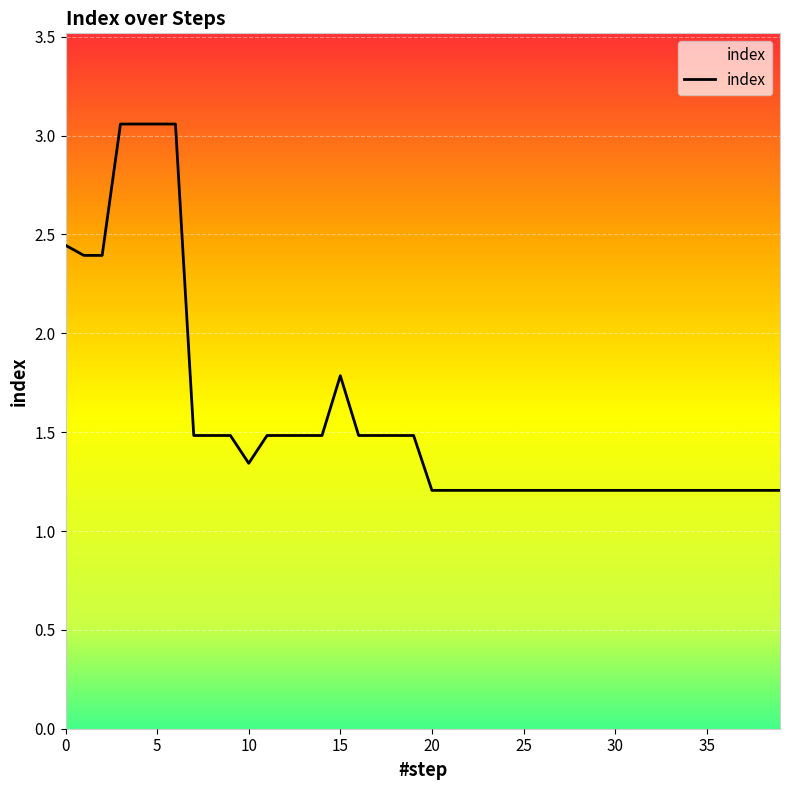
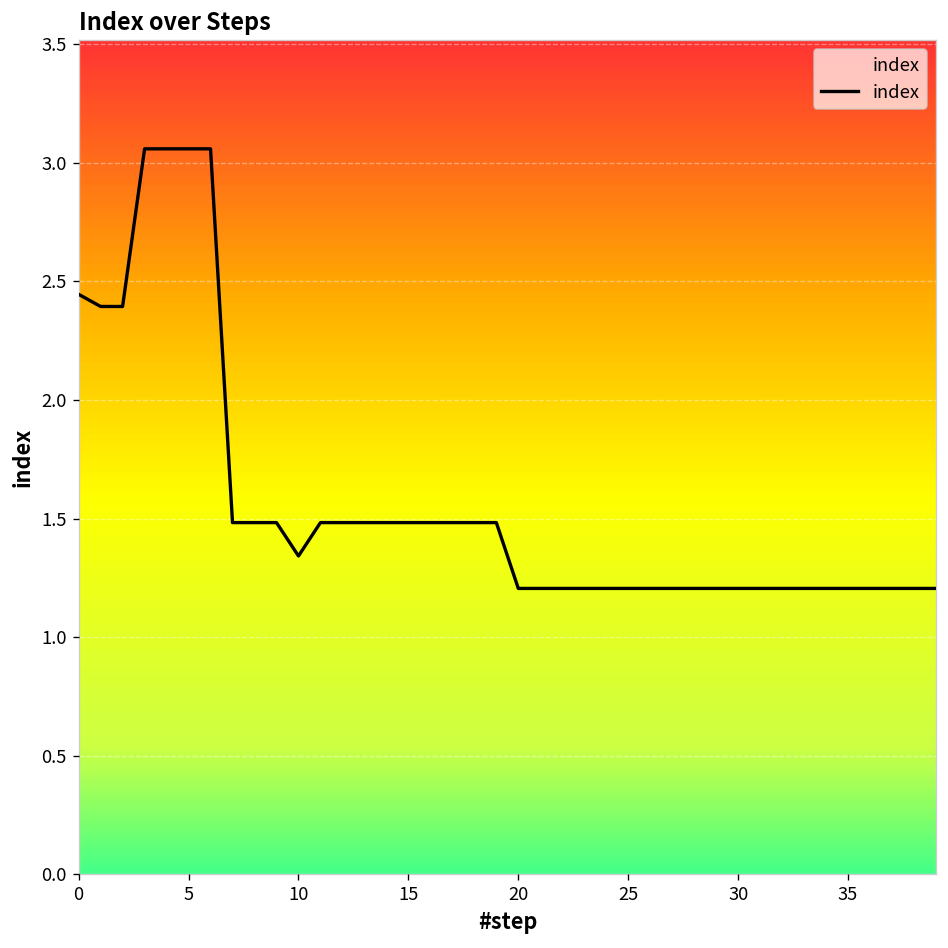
  {
    "0": 2.45,
    "5": 3.06,
    "10": 1.34,
-   "15": 1.79,
+   "15": 1.48,
    "20": 1.21,
    "25": 1.21,
    "30": 1.21,
    "35": 1.21
  }
